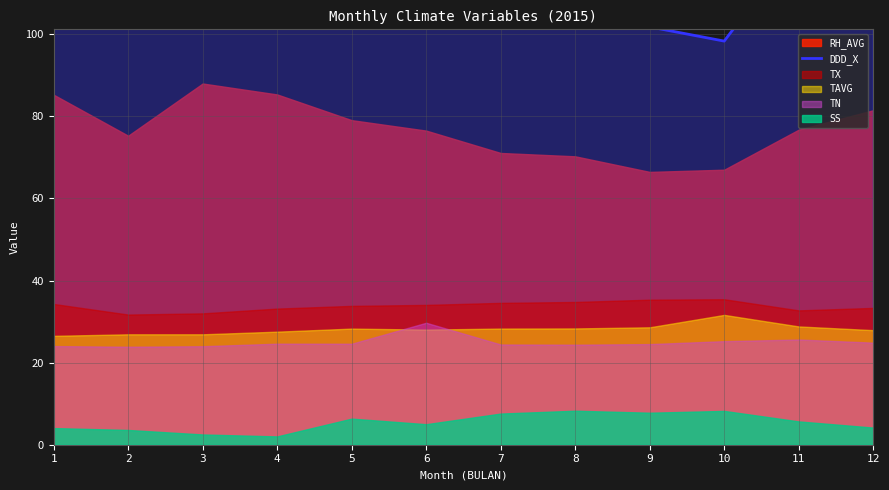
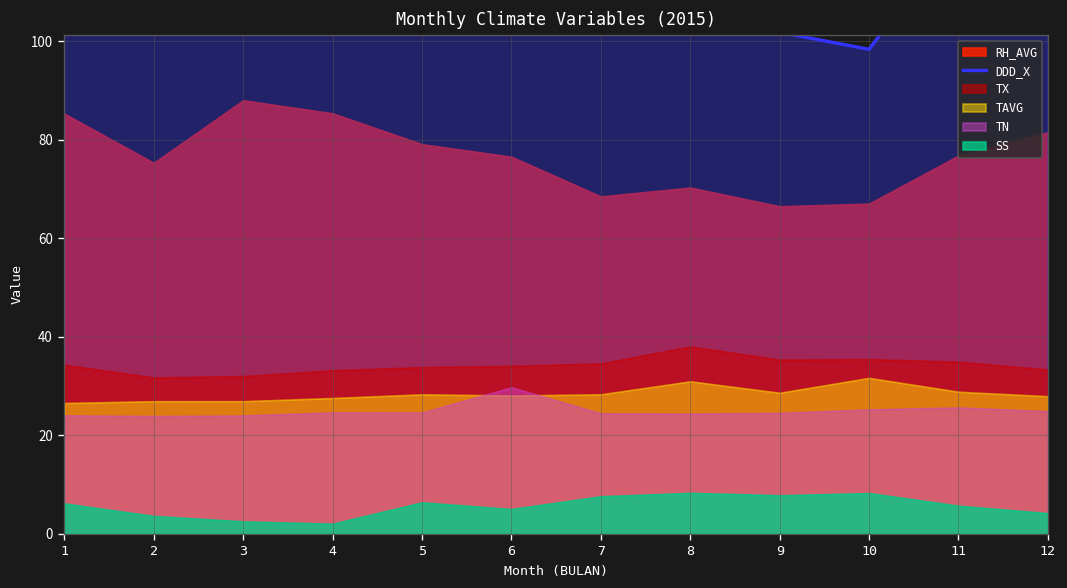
  {
    "RH_AVG": {
-     "7": 71
+     "7": 68
    },
    "DDD_X": {
      "10": 98
    },
    "TX": {
      "1": 34,
      "2": 32,
      "3": 32,
      "4": 33,
      "5": 34,
      "6": 34,
      "7": 35,
-     "8": 35,
+     "8": 38,
      "9": 35,
      "10": 35,
-     "11": 33,
+     "11": 35,
      "12": 33
    },
    "TAVG": {
      "1": 27,
      "2": 27,
      "3": 27,
      "4": 28,
      "5": 28,
      "6": 28,
      "7": 28,
-     "8": 28,
+     "8": 31,
      "9": 29,
      "10": 32,
      "11": 29,
      "12": 28
    },
    "TN": {
      "1": 24,
      "2": 24,
      "3": 24,
      "4": 25,
      "5": 25,
      "6": 30,
      "7": 24,
      "8": 24,
      "9": 25,
      "10": 25,
      "11": 26,
      "12": 25
    },
    "SS": {
-     "1": 4,
+     "1": 6,
      "2": 4,
      "3": 3,
      "4": 2,
      "5": 6,
      "6": 5,
      "7": 8,
      "8": 8,
      "9": 8,
      "10": 8,
      "11": 6,
      "12": 4
    }
  }
